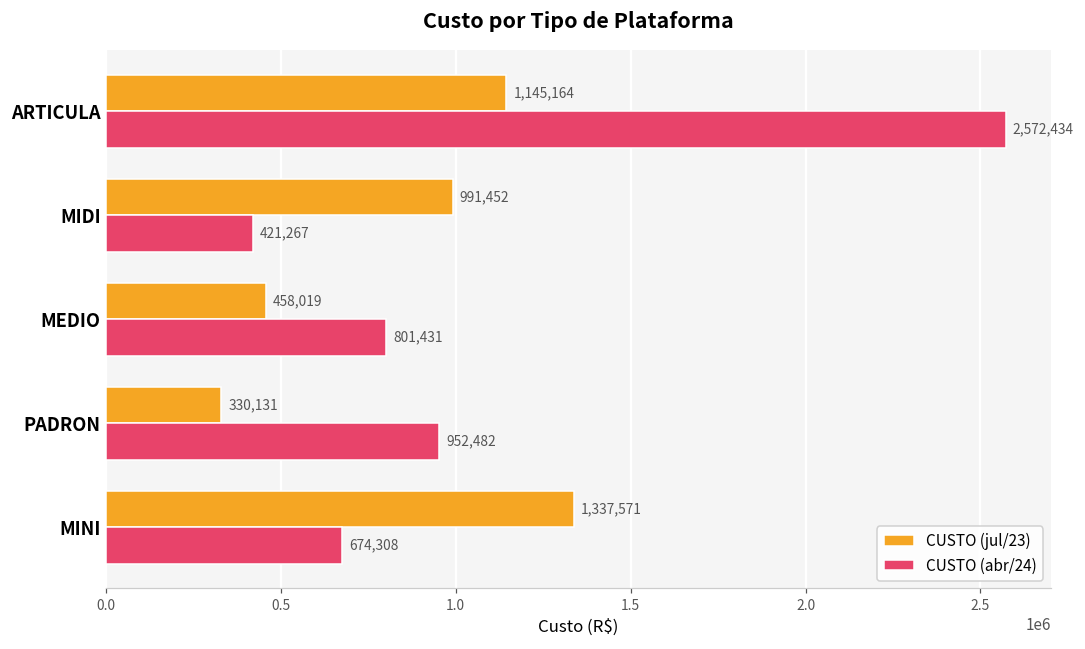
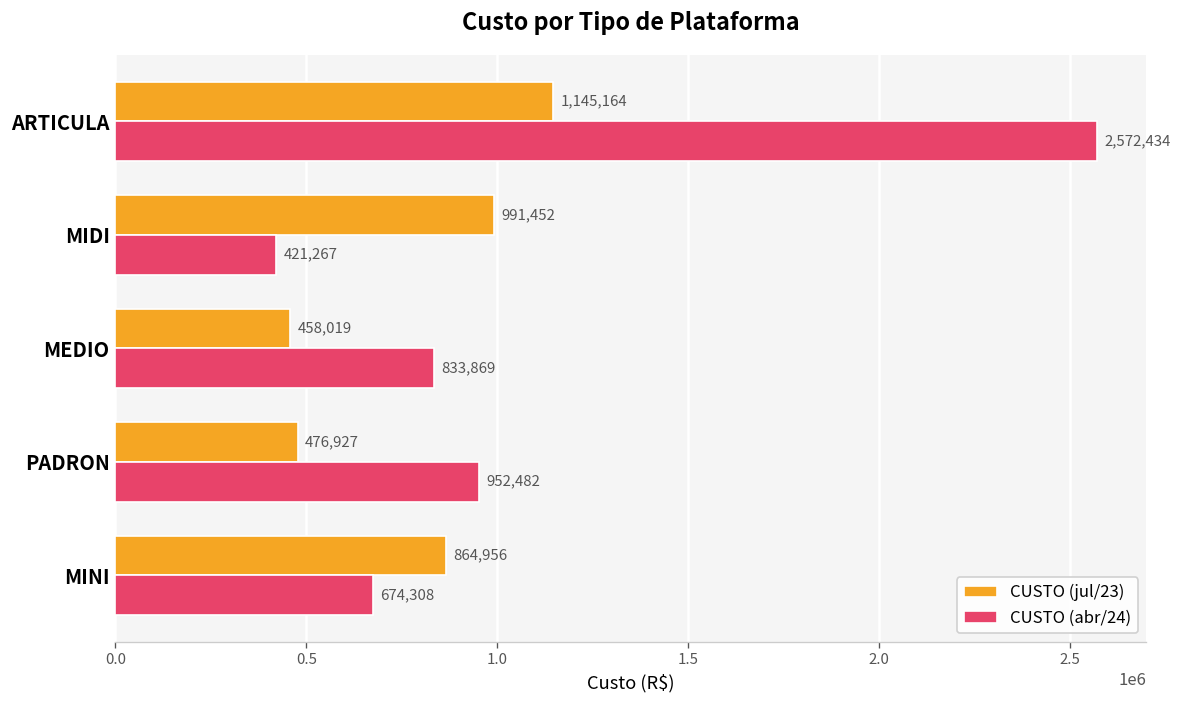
  {
    "CUSTO (jul/23)": {
      "ARTICULA": "1,145,164",
      "MIDI": "991,452",
      "MEDIO": "458,019",
-     "PADRON": "330,131",
-     "MINI": "1,337,571"
+     "PADRON": "476,927",
+     "MINI": "864,956"
    },
    "CUSTO (abr/24)": {
      "ARTICULA": "2,572,434",
      "MIDI": "421,267",
-     "MEDIO": "801,431",
+     "MEDIO": "833,869",
      "PADRON": "952,482",
      "MINI": "674,308"
    }
  }
